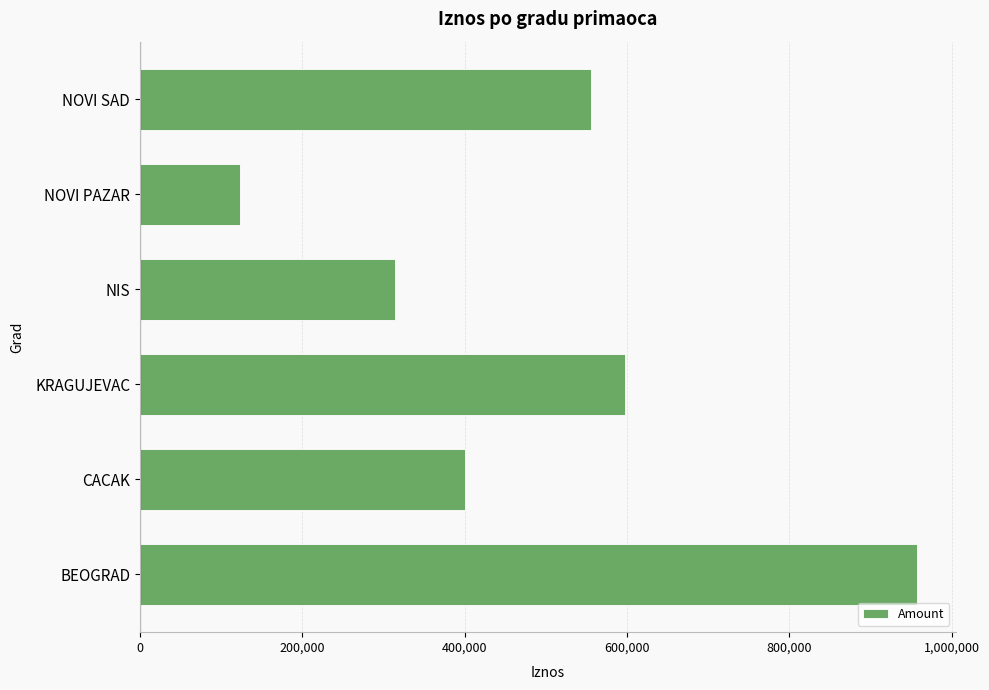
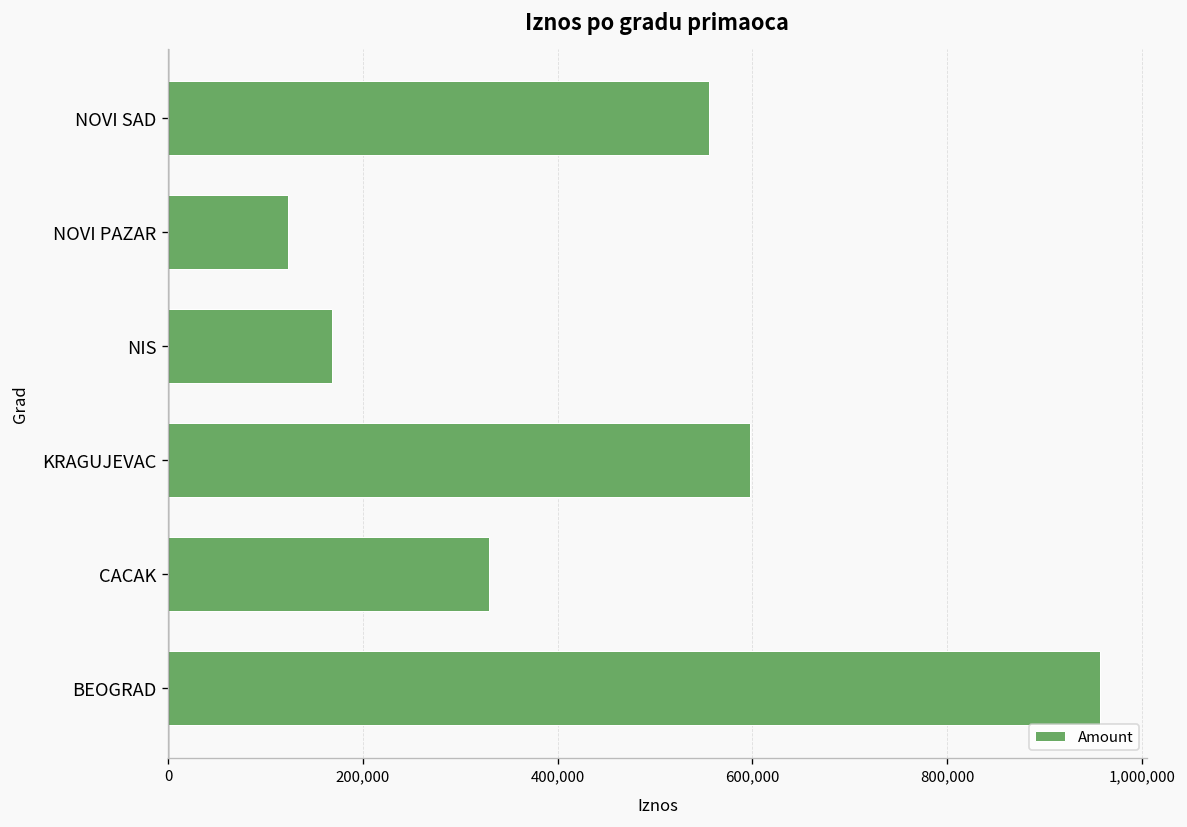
  {
    "NOVI SAD": "560,000",
    "NOVI PAZAR": "120,000",
-   "NIS": "310,000",
+   "NIS": "170,000",
    "KRAGUJEVAC": "600,000",
-   "CACAK": "400,000",
+   "CACAK": "330,000",
    "BEOGRAD": "960,000"
  }
